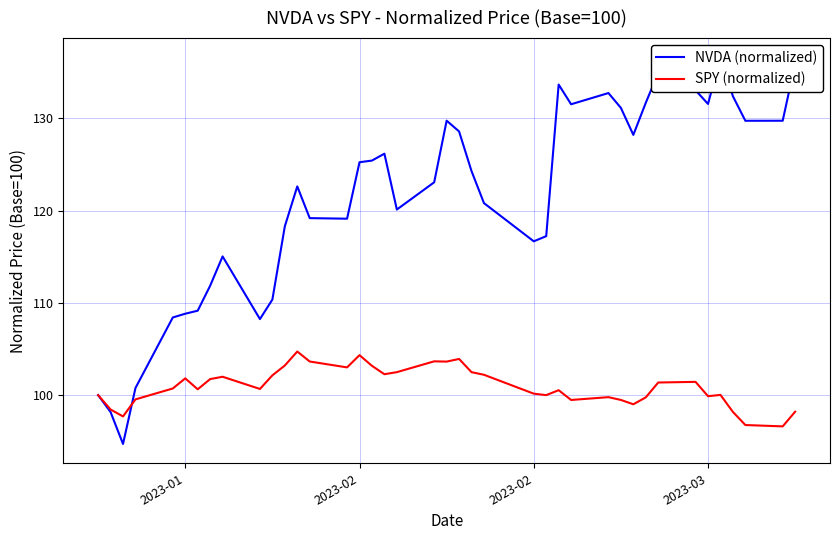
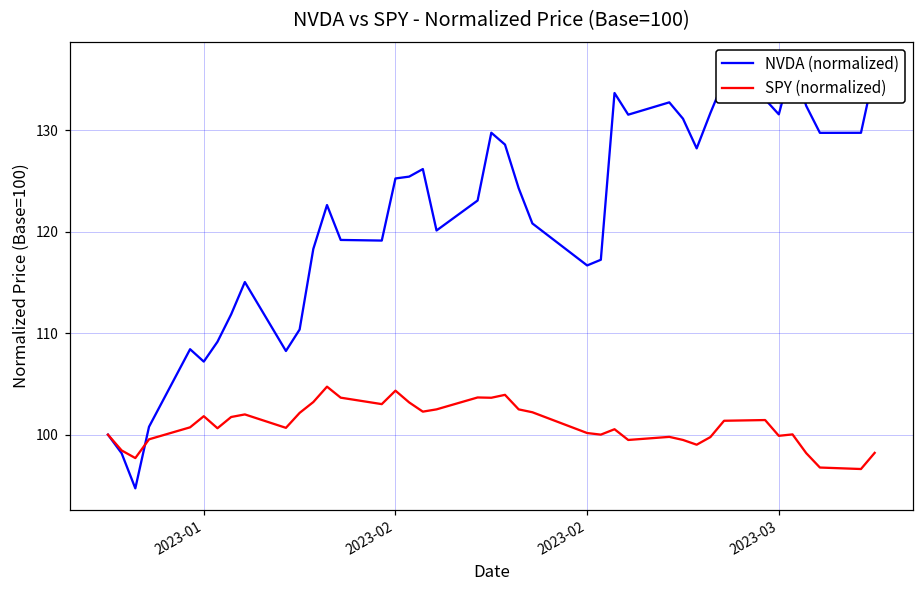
  {
    "NVDA (normalized)": {
-     "2023-01": 109,
+     "2023-01": 107,
      "2023-03": 132
    },
    "SPY (normalized)": {
      "2023-01": 102,
      "2023-03": 100
    }
  }
